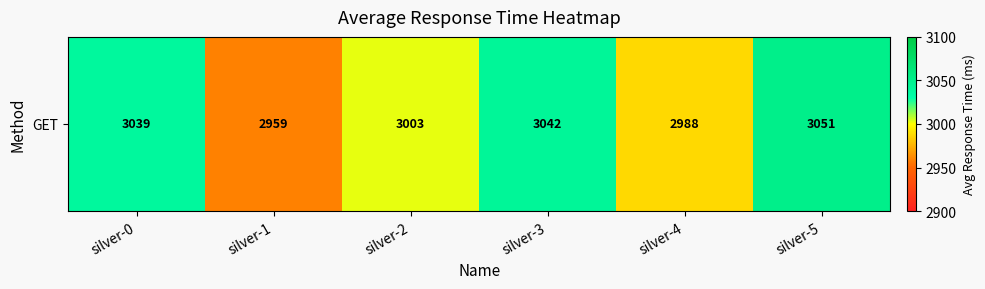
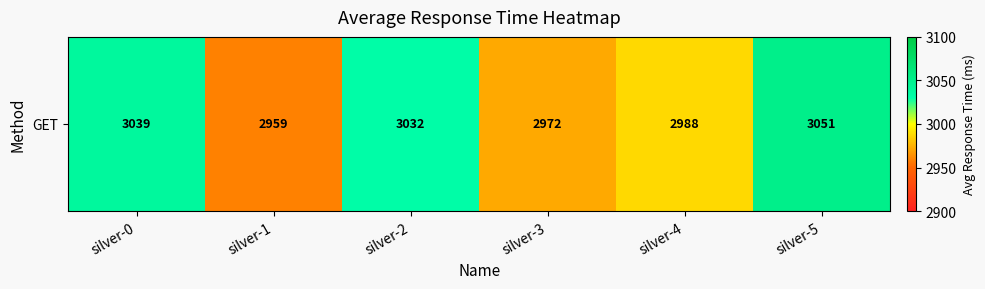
  {
    "GET": {
      "silver-0": 3039,
      "silver-1": 2959,
-     "silver-2": 3003,
-     "silver-3": 3042,
+     "silver-2": 3032,
+     "silver-3": 2972,
      "silver-4": 2988,
      "silver-5": 3051
    }
  }
